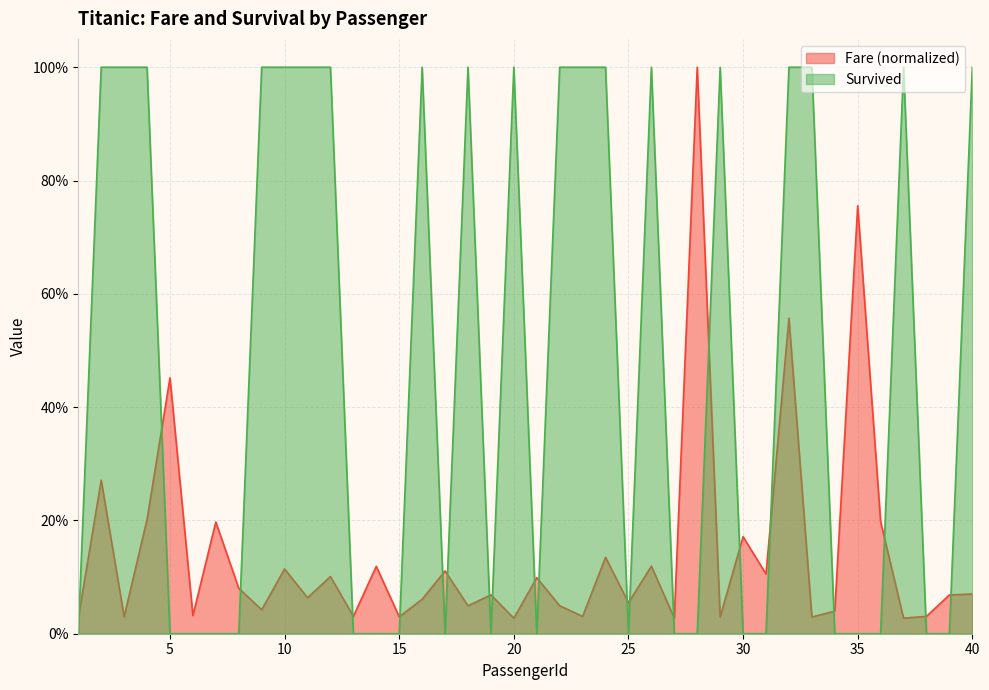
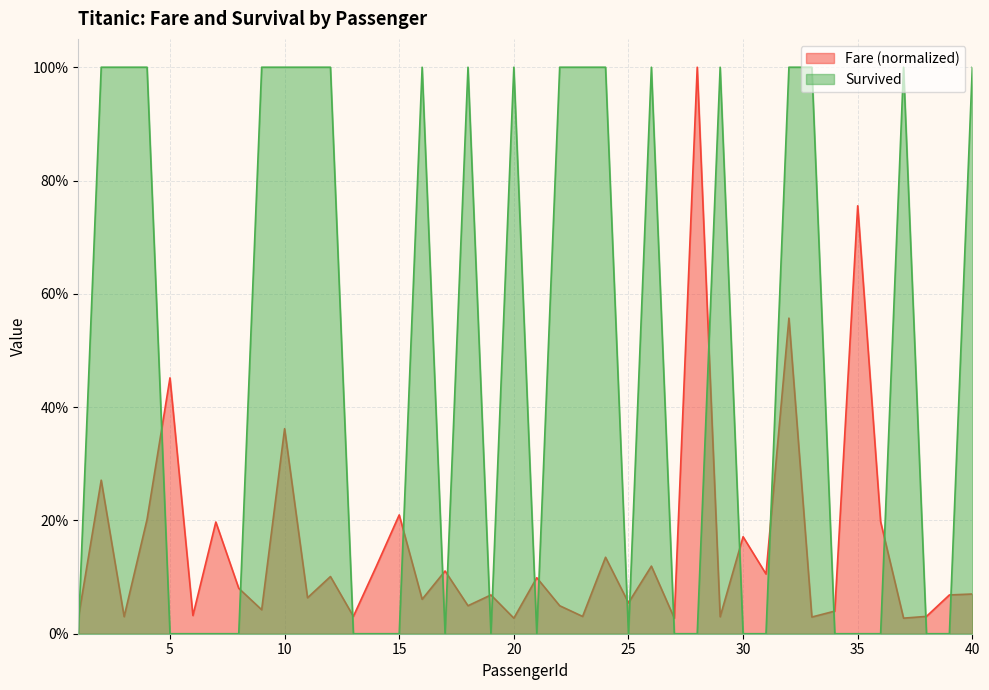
  {
    "Fare (normalized)": {
      "5": "45%",
-     "10": "11%",
-     "15": "3%",
+     "10": "36%",
+     "15": "21%",
      "20": "3%",
      "25": "5%",
      "30": "17%",
      "35": "76%",
      "40": "7%"
    },
    "Survived": {
      "5": "0%",
      "10": "100%",
      "15": "0%",
      "20": "100%",
      "25": "0%",
      "30": "0%",
      "35": "0%",
      "40": "100%"
    }
  }
